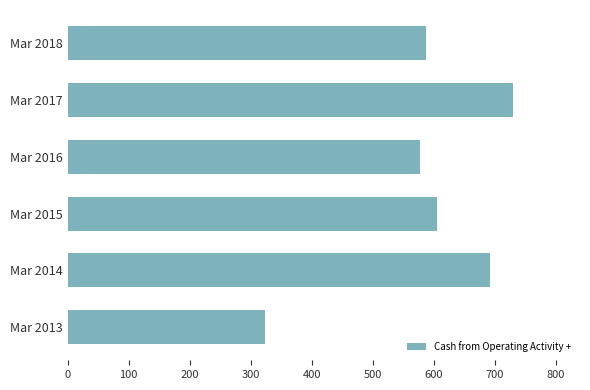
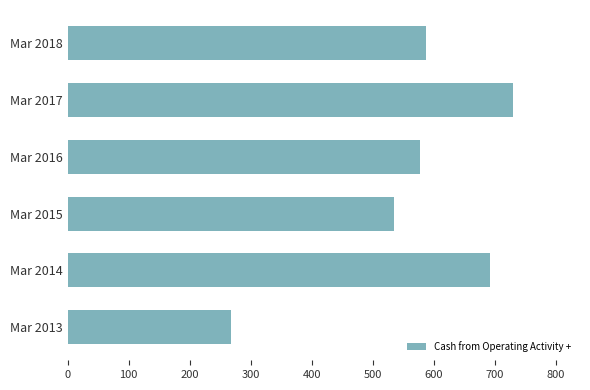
  {
    "Mar 2018": 590,
    "Mar 2017": 730,
    "Mar 2016": 580,
-   "Mar 2015": 610,
+   "Mar 2015": 530,
    "Mar 2014": 690,
-   "Mar 2013": 320
+   "Mar 2013": 270
  }
